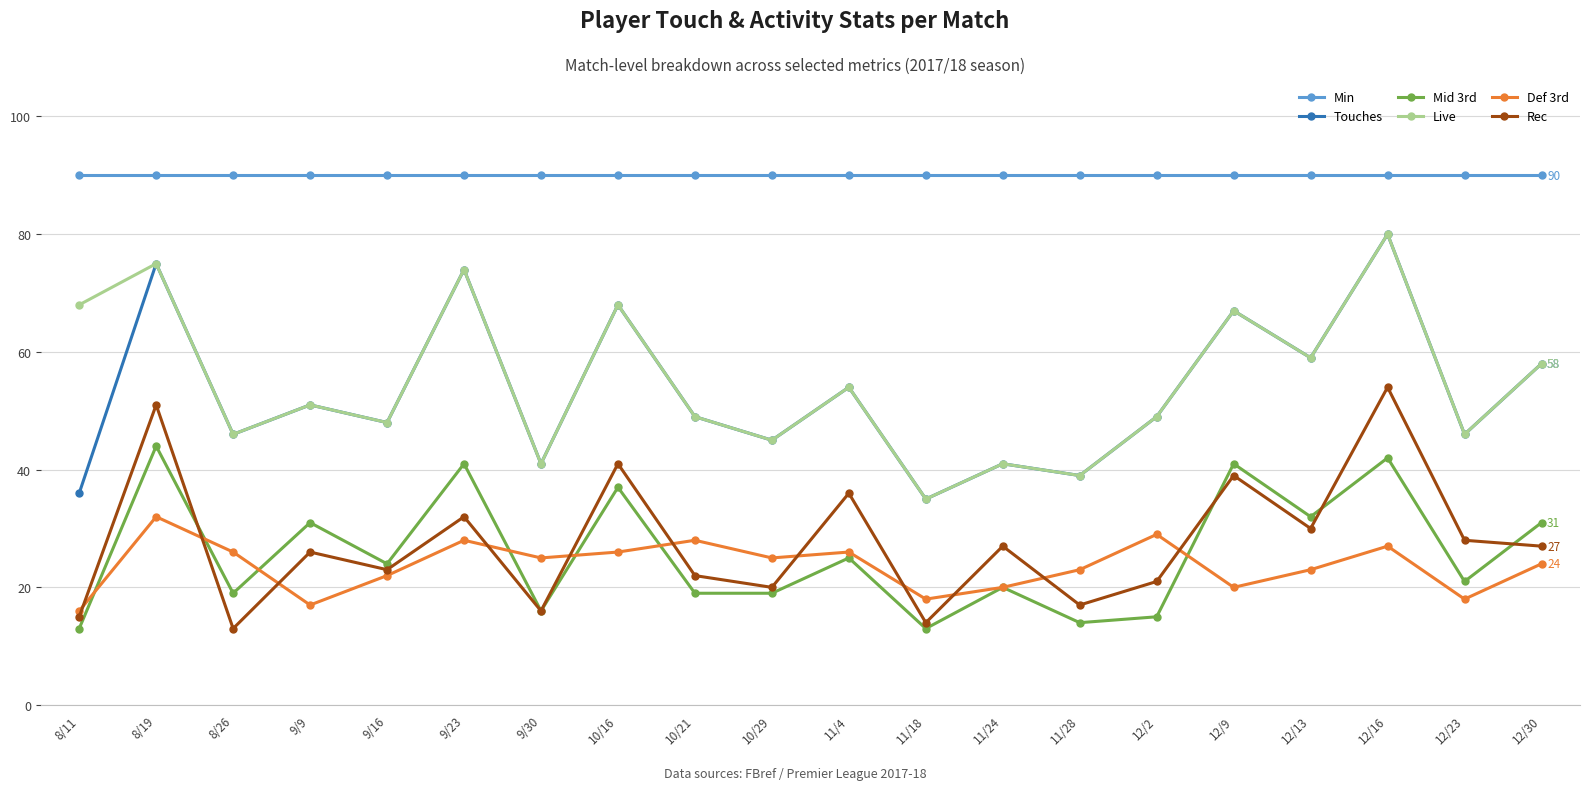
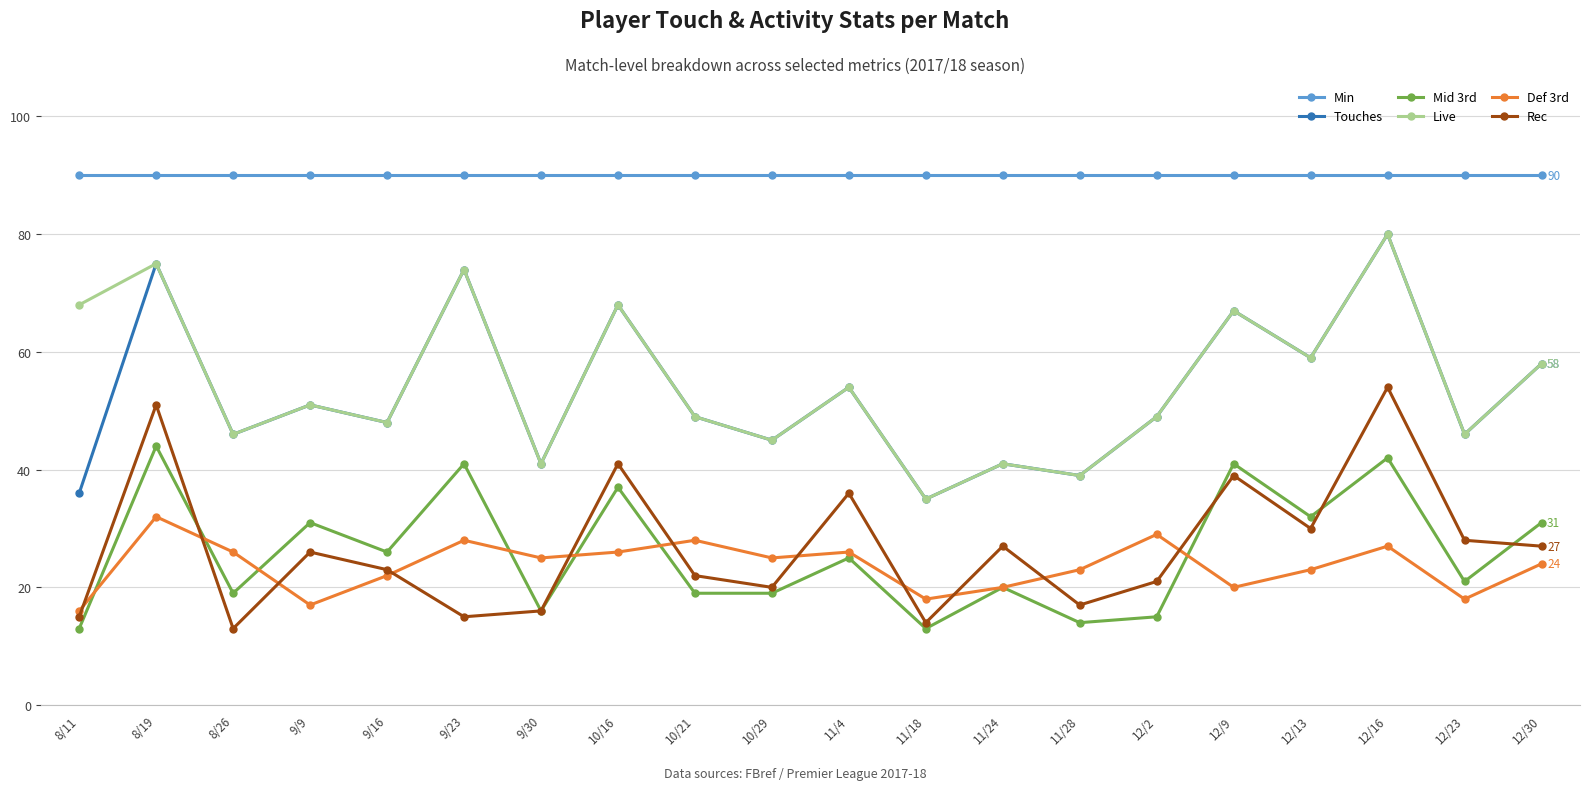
  {
    "Min": {
      "12/30": 90
    },
    "Touches": {
      "8/11": 36
    },
    "Mid 3rd": {
      "8/11": 13,
      "8/19": 44,
      "8/26": 19,
      "9/9": 31,
-     "9/16": 24,
+     "9/16": 26,
      "9/23": 41,
      "10/16": 37,
      "10/21": 19,
      "10/29": 19,
      "11/4": 25,
      "11/18": 13,
      "11/28": 14,
      "12/2": 15,
      "12/9": 41,
      "12/13": 32,
      "12/16": 42,
      "12/23": 21
    },
    "Live": {
      "8/11": 68
    },
    "Def 3rd": {
      "12/30": 24
    },
    "Rec": {
      "8/11": 15,
      "8/19": 51,
      "8/26": 13,
      "9/9": 26,
      "9/16": 23,
-     "9/23": 32,
+     "9/23": 15,
      "10/16": 41,
      "10/21": 22,
      "10/29": 20,
      "11/4": 36,
      "11/18": 14,
      "11/24": 27,
      "11/28": 17,
      "12/2": 21,
      "12/9": 39,
      "12/13": 30,
      "12/16": 54,
      "12/23": 28
    }
  }
